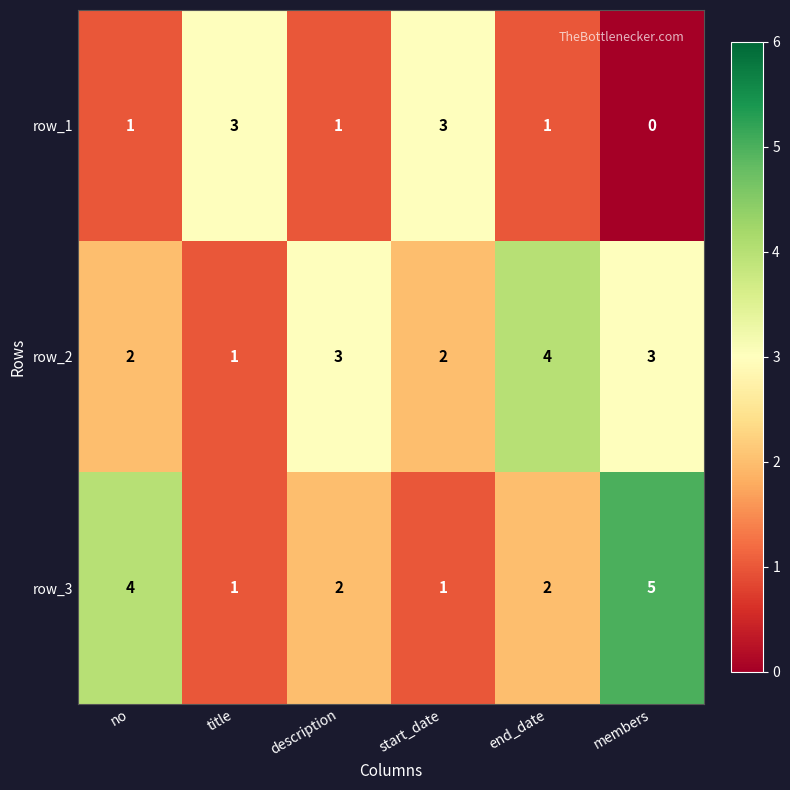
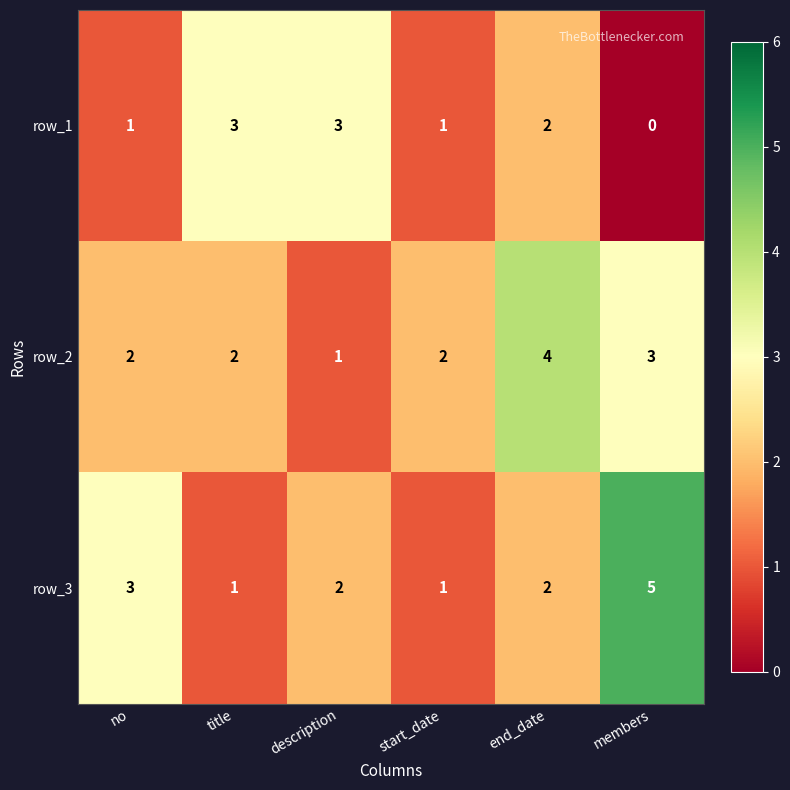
  {
    "row_1": {
      "no": 1,
      "title": 3,
-     "description": 1,
-     "start_date": 3,
-     "end_date": 1
+     "description": 3,
+     "start_date": 1,
+     "end_date": 2
    },
    "row_2": {
      "no": 2,
-     "title": 1,
-     "description": 3,
+     "title": 2,
+     "description": 1,
      "start_date": 2,
      "end_date": 4,
      "members": 3
    },
    "row_3": {
-     "no": 4,
+     "no": 3,
      "title": 1,
      "description": 2,
      "start_date": 1,
      "end_date": 2,
      "members": 5
    }
  }
